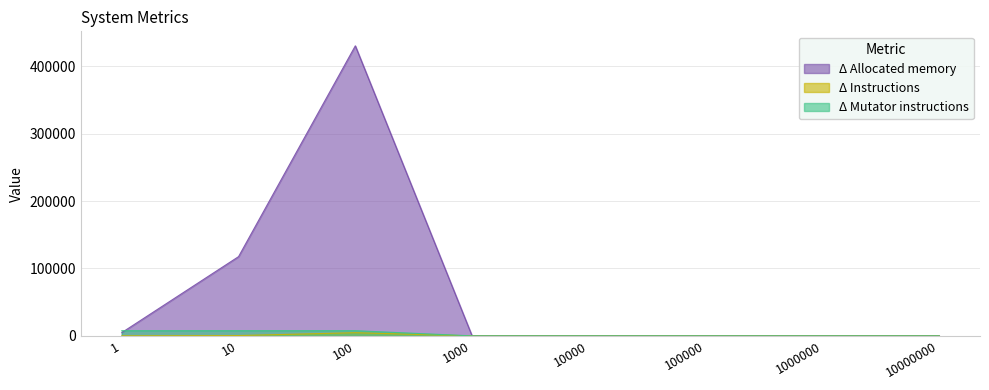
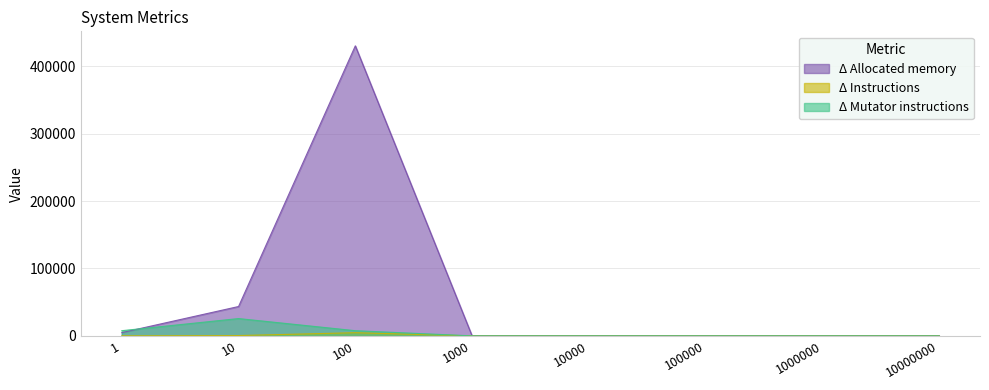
  {
    "Δ Allocated memory": {
-     "10": 120000,
+     "10": 40000,
      "100": 430000
    },
    "Δ Instructions": {
      "1": 0,
      "10": 0
    },
    "Δ Mutator instructions": {
-     "10": 10000
+     "10": 30000
    }
  }
